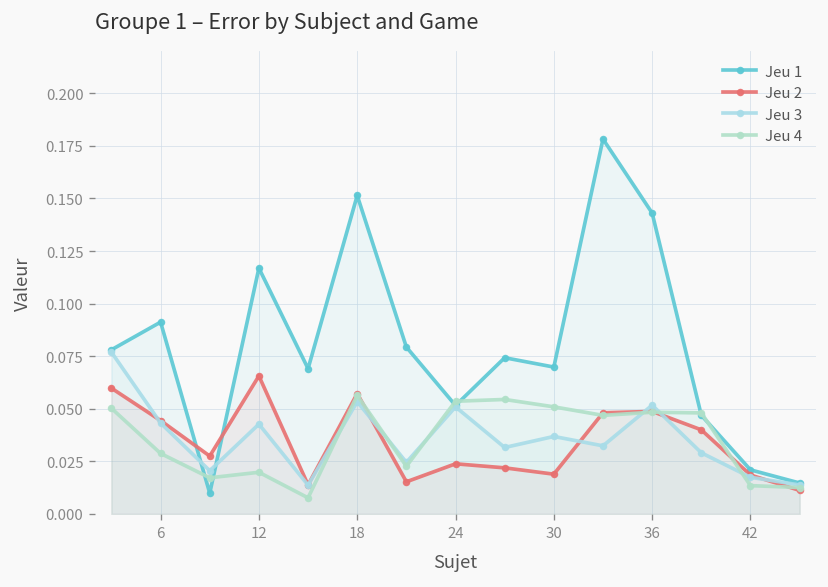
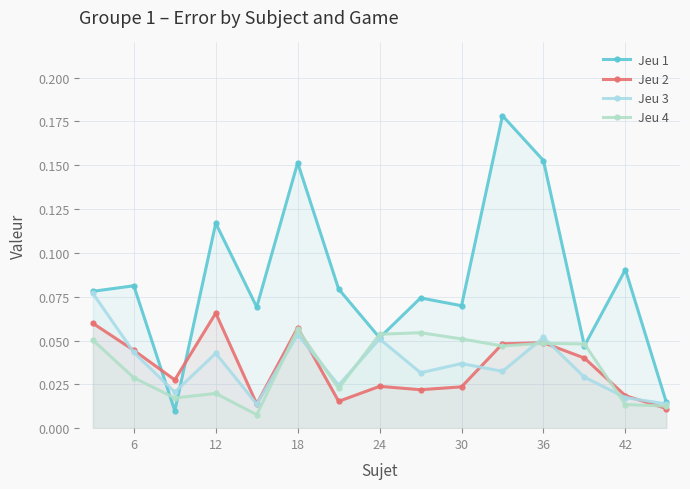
  {
    "Jeu 1": {
-     "6": 0.091,
+     "6": 0.081,
      "12": 0.117,
      "18": 0.151,
      "30": 0.070,
-     "36": 0.143,
-     "42": 0.021
+     "36": 0.153,
+     "42": 0.090
    },
    "Jeu 2": {
      "12": 0.066,
      "24": 0.024,
-     "30": 0.019
+     "30": 0.024
    }
  }
